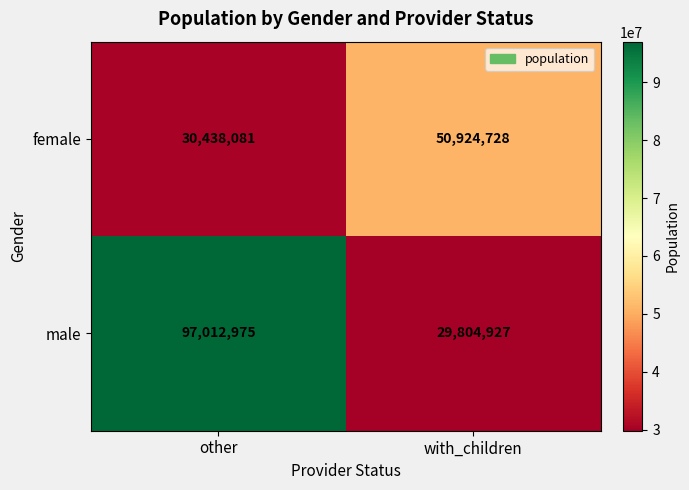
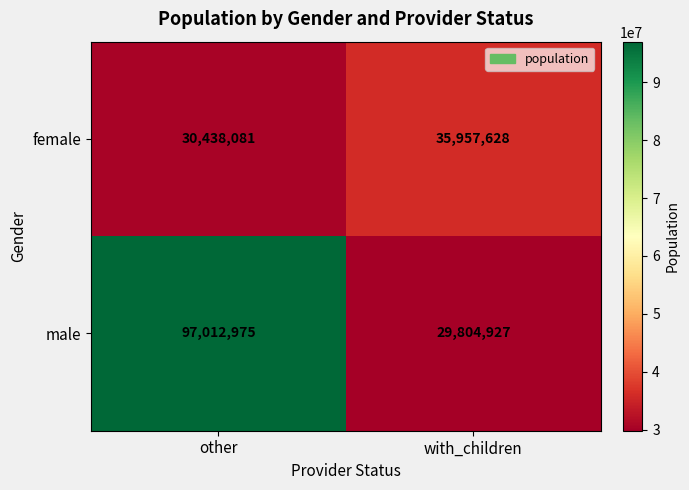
  {
    "female": {
      "other": "30,438,081",
-     "with_children": "50,924,728"
+     "with_children": "35,957,628"
    },
    "male": {
      "other": "97,012,975",
      "with_children": "29,804,927"
    }
  }
